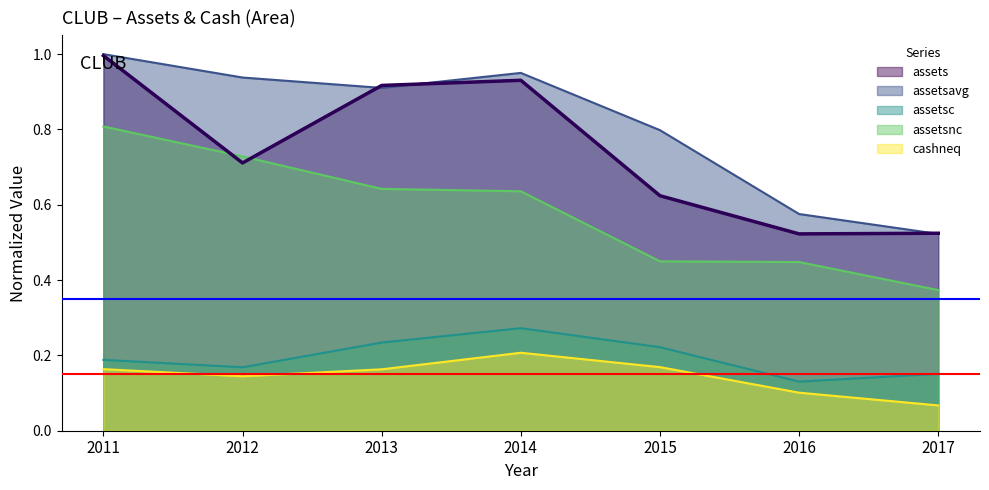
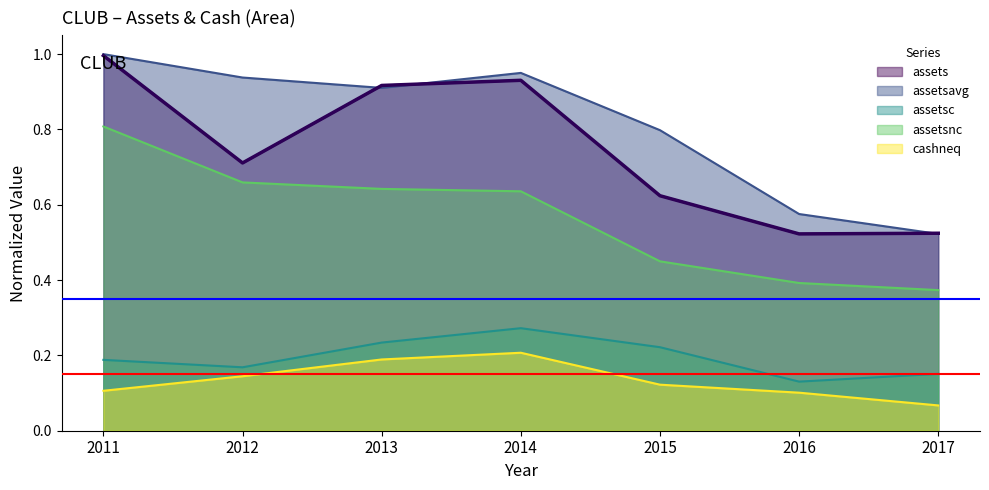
  {
    "assets": {
      "2012": 0.71,
      "2014": 0.93,
      "2015": 0.62,
      "2016": 0.52
    },
    "assetsnc": {
      "2011": 0.81,
-     "2012": 0.73,
+     "2012": 0.66,
      "2013": 0.64,
      "2014": 0.64,
      "2015": 0.45,
-     "2016": 0.45,
+     "2016": 0.39,
      "2017": 0.37
    },
    "cashneq": {
-     "2011": 0.16,
+     "2011": 0.11,
      "2012": 0.14,
-     "2013": 0.16,
+     "2013": 0.19,
      "2014": 0.21,
-     "2015": 0.17,
+     "2015": 0.12,
      "2016": 0.10,
      "2017": 0.07
    }
  }
